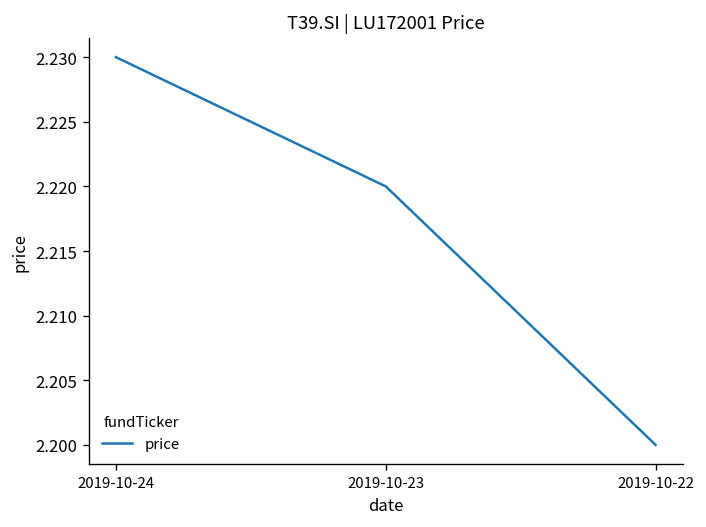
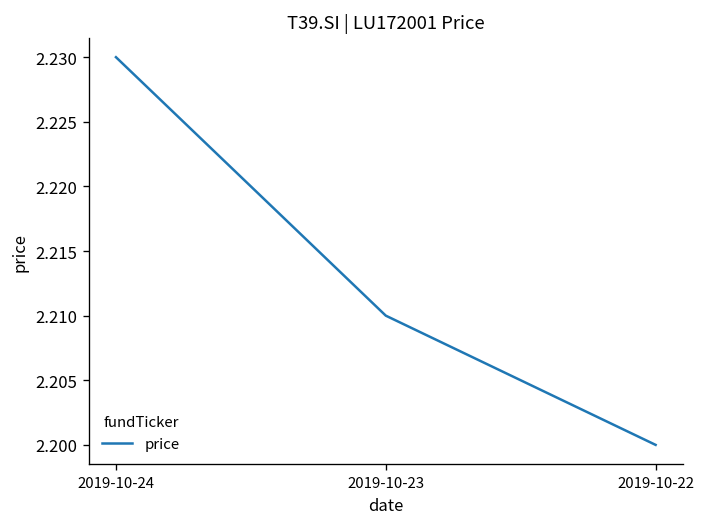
  {
    "2019-10-24": 2.23,
-   "2019-10-23": 2.22,
+   "2019-10-23": 2.21,
    "2019-10-22": 2.20
  }
